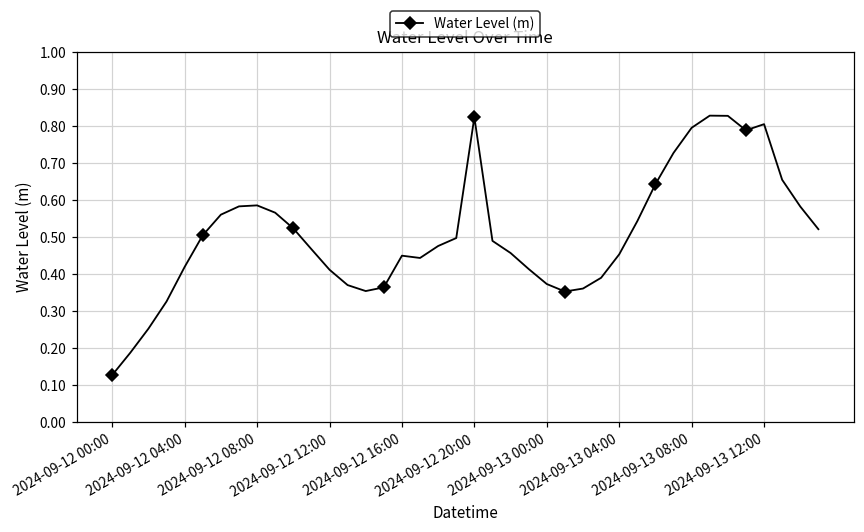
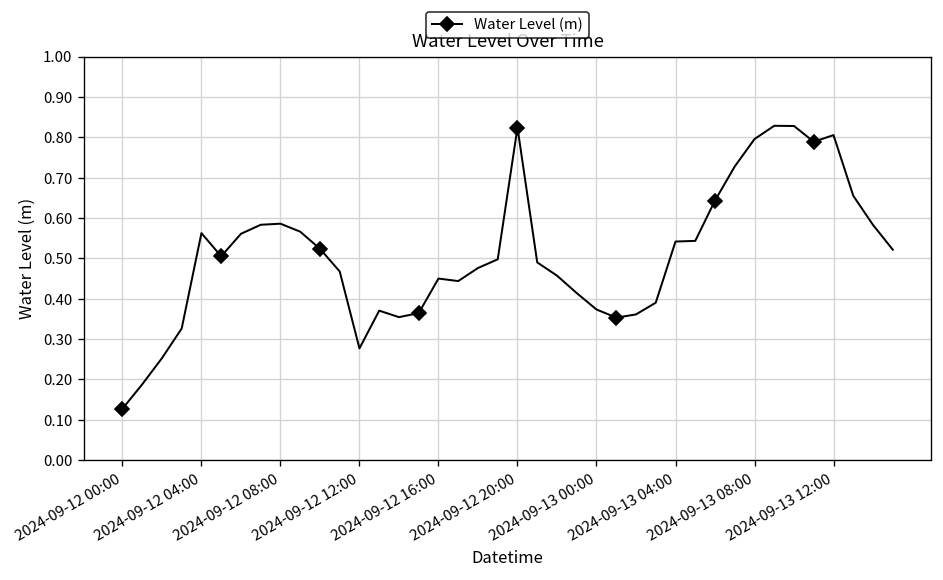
  {
    "2024-09-12 00:00": 0.13,
-   "2024-09-12 04:00": 0.42,
+   "2024-09-12 04:00": 0.56,
    "2024-09-12 08:00": 0.59,
-   "2024-09-12 12:00": 0.41,
+   "2024-09-12 12:00": 0.28,
    "2024-09-12 16:00": 0.45,
    "2024-09-12 20:00": 0.82,
    "2024-09-13 00:00": 0.37,
-   "2024-09-13 04:00": 0.45,
+   "2024-09-13 04:00": 0.54,
    "2024-09-13 08:00": 0.80,
    "2024-09-13 12:00": 0.81
  }
